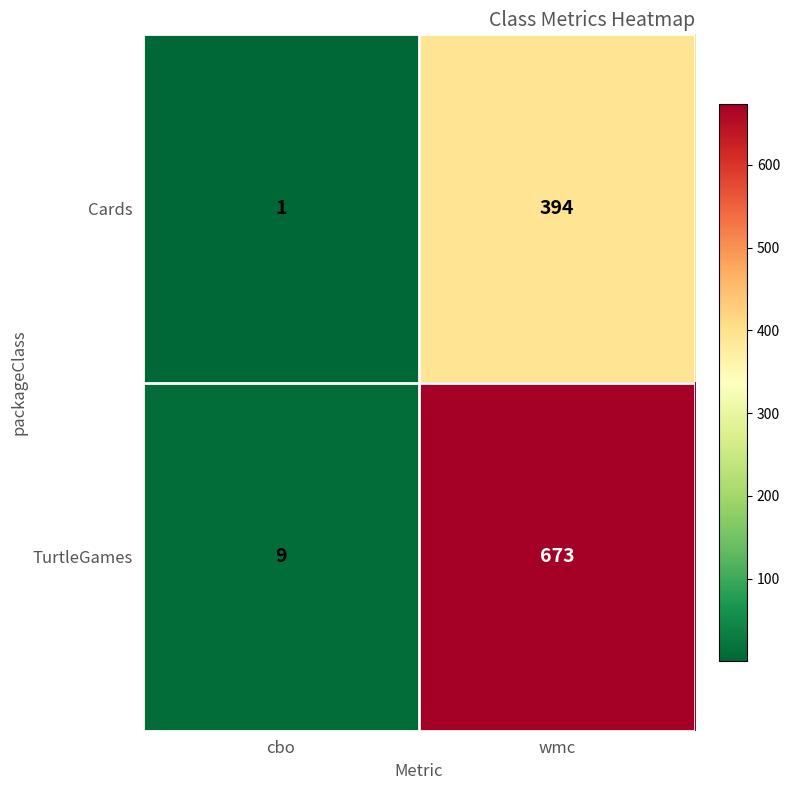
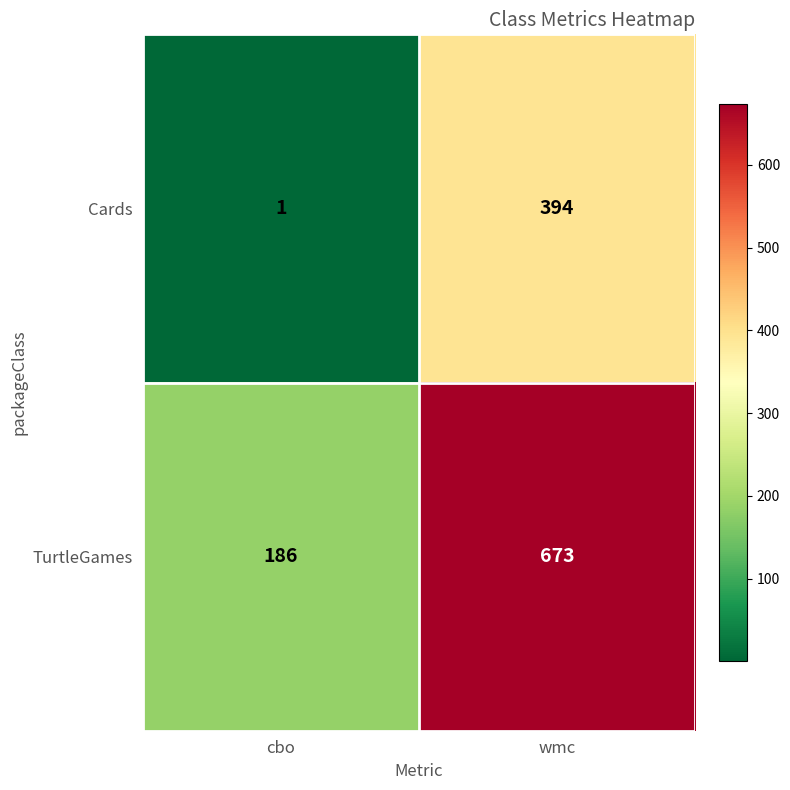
  {
    "Cards": {
      "cbo": 1,
      "wmc": 394
    },
    "TurtleGames": {
-     "cbo": 9,
+     "cbo": 186,
      "wmc": 673
    }
  }
